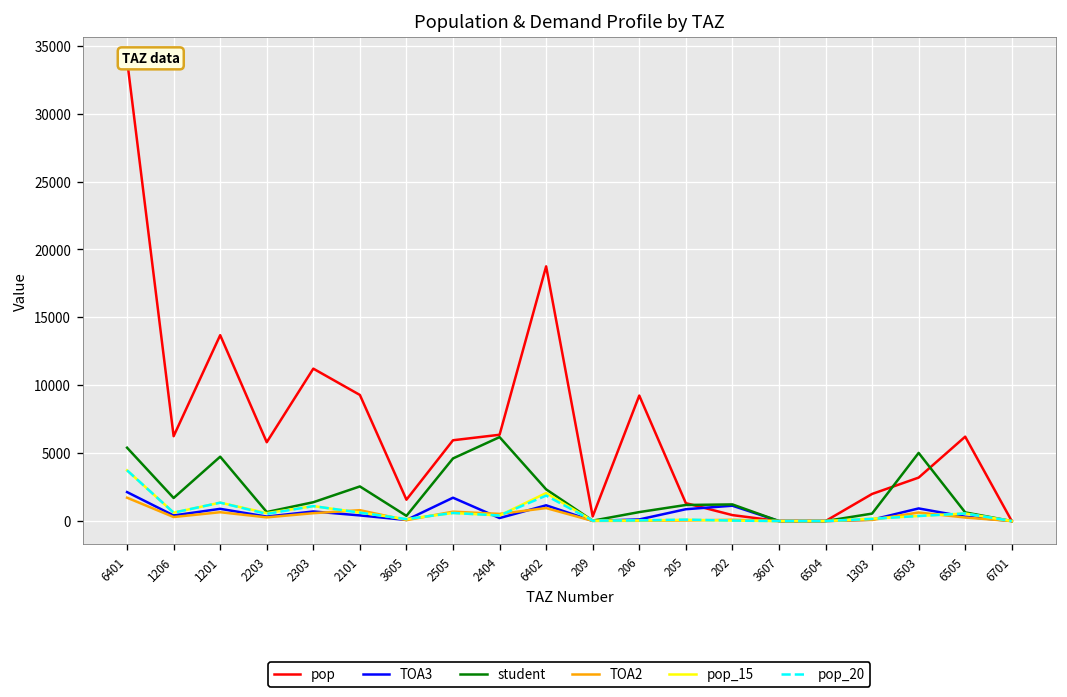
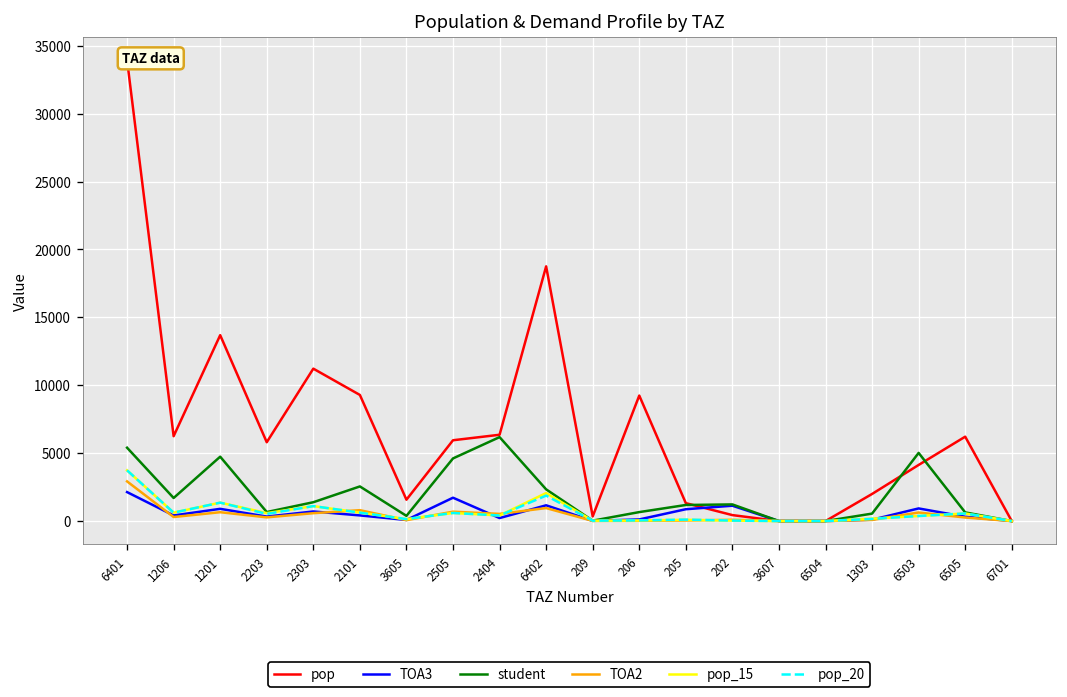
  {
    "pop": {
      "1206": 6200,
      "1201": 13700,
      "2203": 5800,
      "2303": 11200,
      "2101": 9300,
      "3605": 1600,
      "2505": 5900,
      "6402": 18800,
      "209": 300,
      "206": 9200,
      "202": 400,
      "1303": 2000,
-     "6503": 3200,
+     "6503": 4100,
      "6505": 6200
    },
    "TOA3": {
      "6401": 2100,
      "1201": 900,
      "2505": 1700,
      "205": 900,
      "6503": 900
    },
    "student": {
      "6401": 5400,
      "1206": 1700,
      "1201": 4700,
      "2303": 1400,
      "2101": 2500,
      "3605": 400,
      "2505": 4600,
      "6402": 2300,
      "206": 700,
      "1303": 500,
      "6503": 5000
    },
    "TOA2": {
-     "6401": 1700,
+     "6401": 2900,
      "1201": 700,
      "6503": 600
    }
  }
